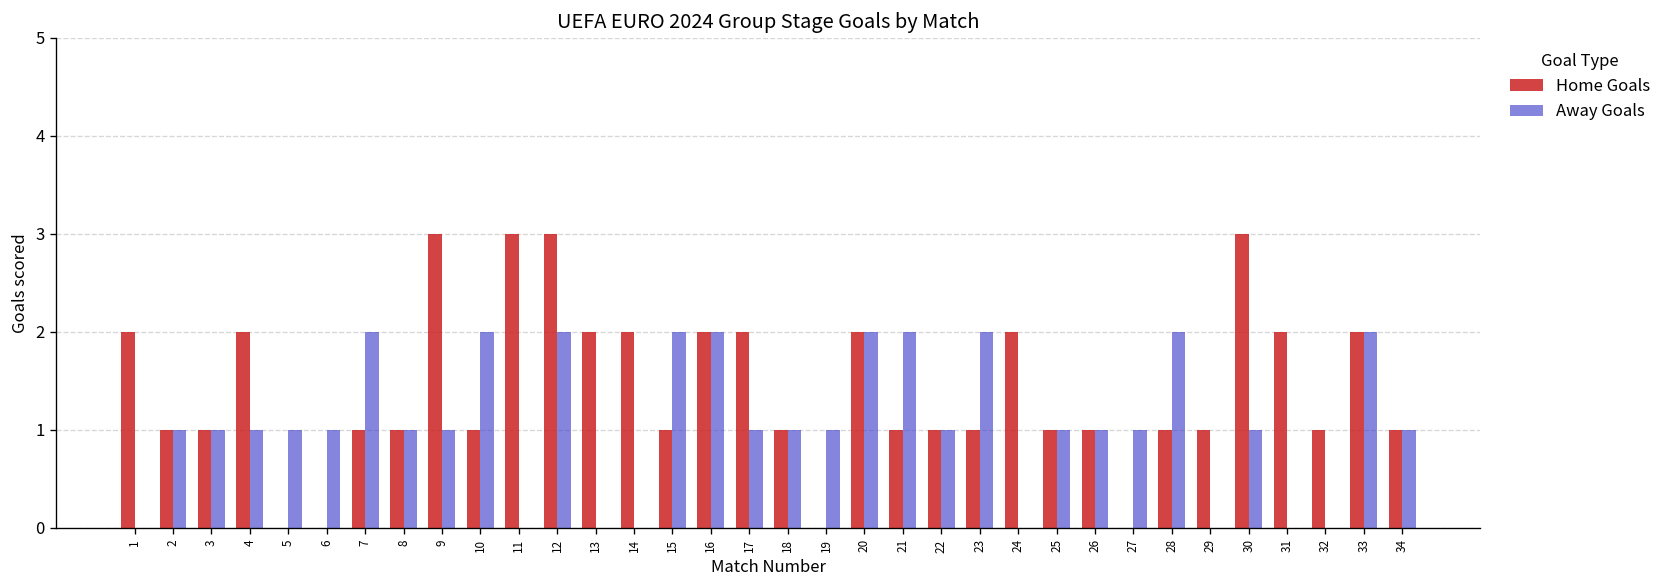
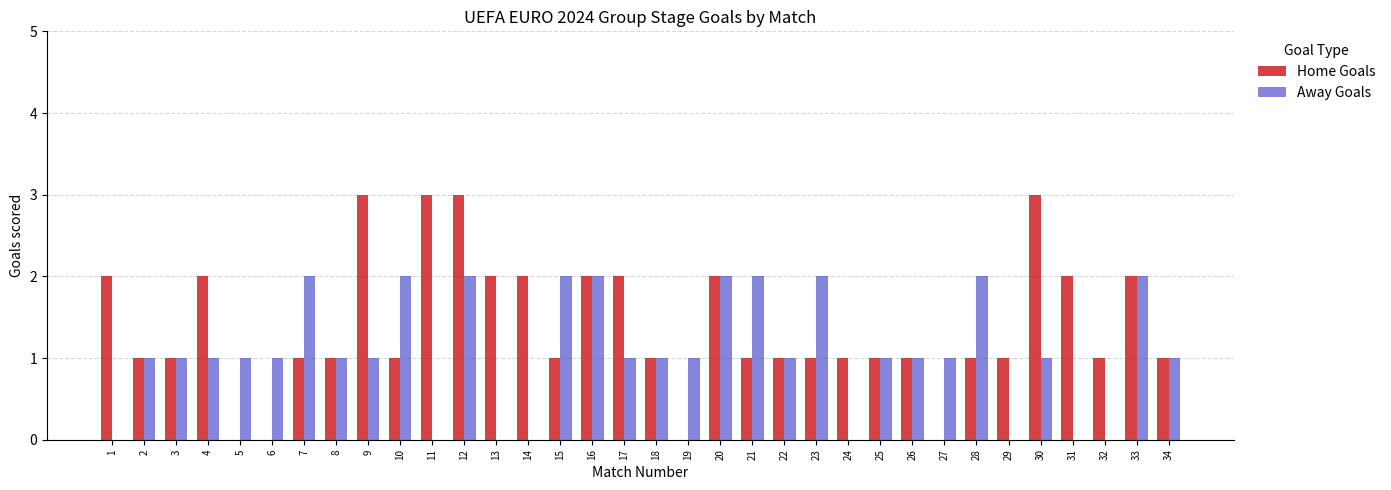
  {
    "Home Goals": {
      "1": 2,
      "2": 1,
      "3": 1,
      "4": 2,
      "5": 0,
      "6": 0,
      "7": 1,
      "8": 1,
      "9": 3,
      "10": 1,
      "11": 3,
      "12": 3,
      "13": 2,
      "14": 2,
      "15": 1,
      "16": 2,
      "17": 2,
      "18": 1,
      "19": 0,
      "20": 2,
      "21": 1,
      "22": 1,
      "23": 1,
-     "24": 2,
+     "24": 1,
      "25": 1,
      "26": 1,
      "27": 0,
      "28": 1,
      "29": 1,
      "30": 3,
      "31": 2,
      "32": 1,
      "33": 2,
      "34": 1
    },
    "Away Goals": {
      "1": 0,
      "2": 1,
      "3": 1,
      "4": 1,
      "5": 1,
      "6": 1,
      "7": 2,
      "8": 1,
      "9": 1,
      "10": 2,
      "11": 0,
      "12": 2,
      "13": 0,
      "14": 0,
      "15": 2,
      "16": 2,
      "17": 1,
      "18": 1,
      "19": 1,
      "20": 2,
      "21": 2,
      "22": 1,
      "23": 2,
      "24": 0,
      "25": 1,
      "26": 1,
      "27": 1,
      "28": 2,
      "29": 0,
      "30": 1,
      "31": 0,
      "32": 0,
      "33": 2,
      "34": 1
    }
  }
